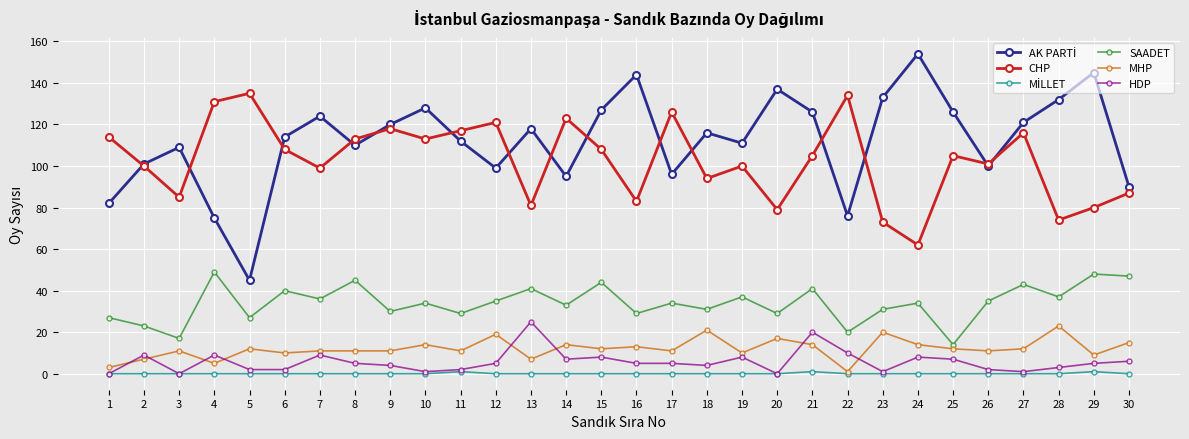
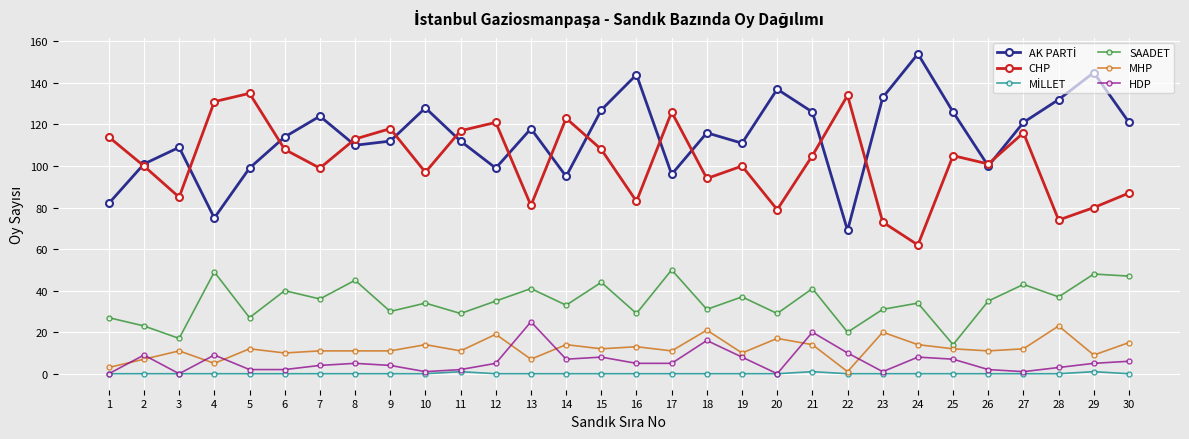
  {
    "AK PARTİ": {
      "1": 82,
      "3": 109,
      "4": 75,
-     "5": 45,
+     "5": 99,
      "6": 114,
      "7": 124,
      "8": 110,
-     "9": 120,
+     "9": 112,
      "10": 128,
      "11": 112,
      "12": 99,
      "13": 118,
      "14": 95,
      "15": 127,
      "16": 144,
      "17": 96,
      "18": 116,
      "19": 111,
      "20": 137,
      "21": 126,
-     "22": 76,
+     "22": 69,
      "23": 133,
      "24": 154,
      "25": 126,
      "27": 121,
      "28": 132,
-     "30": 90
+     "30": 121
    },
    "CHP": {
      "1": 114,
      "3": 85,
      "4": 131,
      "5": 135,
      "6": 108,
      "7": 99,
      "8": 113,
      "9": 118,
-     "10": 113,
+     "10": 97,
      "11": 117,
      "12": 121,
      "13": 81,
      "14": 123,
      "15": 108,
      "16": 83,
      "17": 126,
      "18": 94,
      "19": 100,
      "20": 79,
      "21": 105,
      "22": 134,
      "23": 73,
      "24": 62,
      "25": 105,
      "27": 116,
      "28": 74,
      "29": 80,
      "30": 87
    },
    "MİLLET": {
      "2": 0,
      "4": 0,
      "5": 0,
      "6": 0,
      "7": 0,
      "8": 0,
      "9": 0,
      "12": 0,
      "13": 0,
      "14": 0,
      "15": 0,
      "16": 0,
      "17": 0,
      "18": 0,
      "19": 0,
      "21": 1,
      "24": 0,
      "25": 0,
      "26": 0,
      "28": 0,
      "29": 1,
      "30": 0
    },
    "SAADET": {
      "1": 27,
      "2": 23,
      "3": 17,
      "4": 49,
      "5": 27,
      "6": 40,
      "7": 36,
      "8": 45,
      "9": 30,
      "10": 34,
      "11": 29,
      "12": 35,
      "13": 41,
      "14": 33,
      "15": 44,
      "16": 29,
-     "17": 34,
+     "17": 50,
      "18": 31,
      "19": 37,
      "20": 29,
      "21": 41,
      "22": 20,
      "23": 31,
      "24": 34,
      "25": 14,
      "26": 35,
      "27": 43,
      "28": 37,
      "29": 48,
      "30": 47
    },
    "MHP": {
      "1": 3,
      "2": 7,
      "3": 11,
      "4": 5,
      "5": 12,
      "6": 10,
      "7": 11,
      "8": 11,
      "9": 11,
      "10": 14,
      "11": 11,
      "12": 19,
      "13": 7,
      "14": 14,
      "15": 12,
      "16": 13,
      "17": 11,
      "18": 21,
      "19": 10,
      "20": 17,
      "21": 14,
      "23": 20,
      "24": 14,
      "25": 12,
      "26": 11,
      "27": 12,
      "28": 23,
      "29": 9,
      "30": 15
    },
    "HDP": {
      "2": 9,
      "4": 9,
      "5": 2,
      "6": 2,
-     "7": 9,
+     "7": 4,
      "8": 5,
      "9": 4,
      "12": 5,
      "13": 25,
      "14": 7,
      "15": 8,
      "16": 5,
      "17": 5,
-     "18": 4,
+     "18": 16,
      "19": 8,
      "21": 20,
      "22": 10,
      "24": 8,
      "25": 7,
      "26": 2,
      "28": 3,
      "29": 5,
      "30": 6
    }
  }
